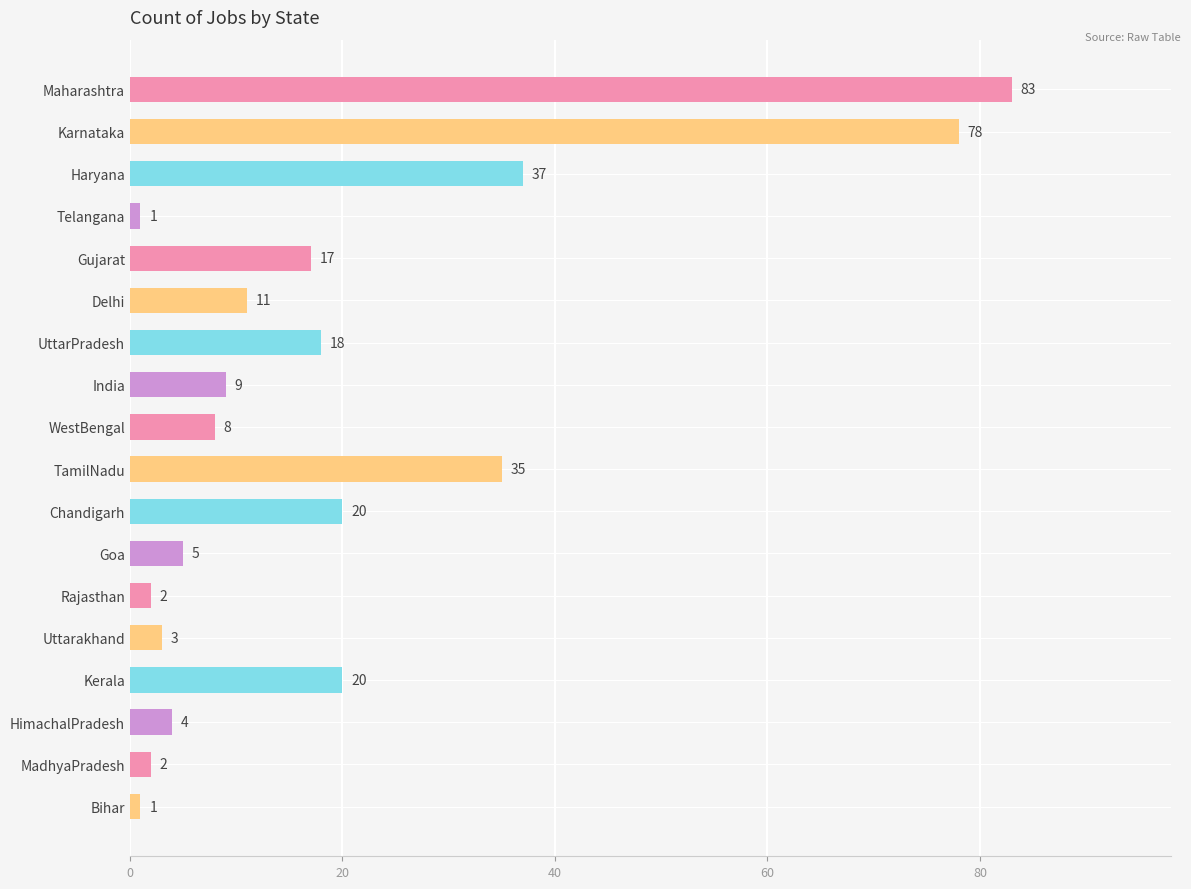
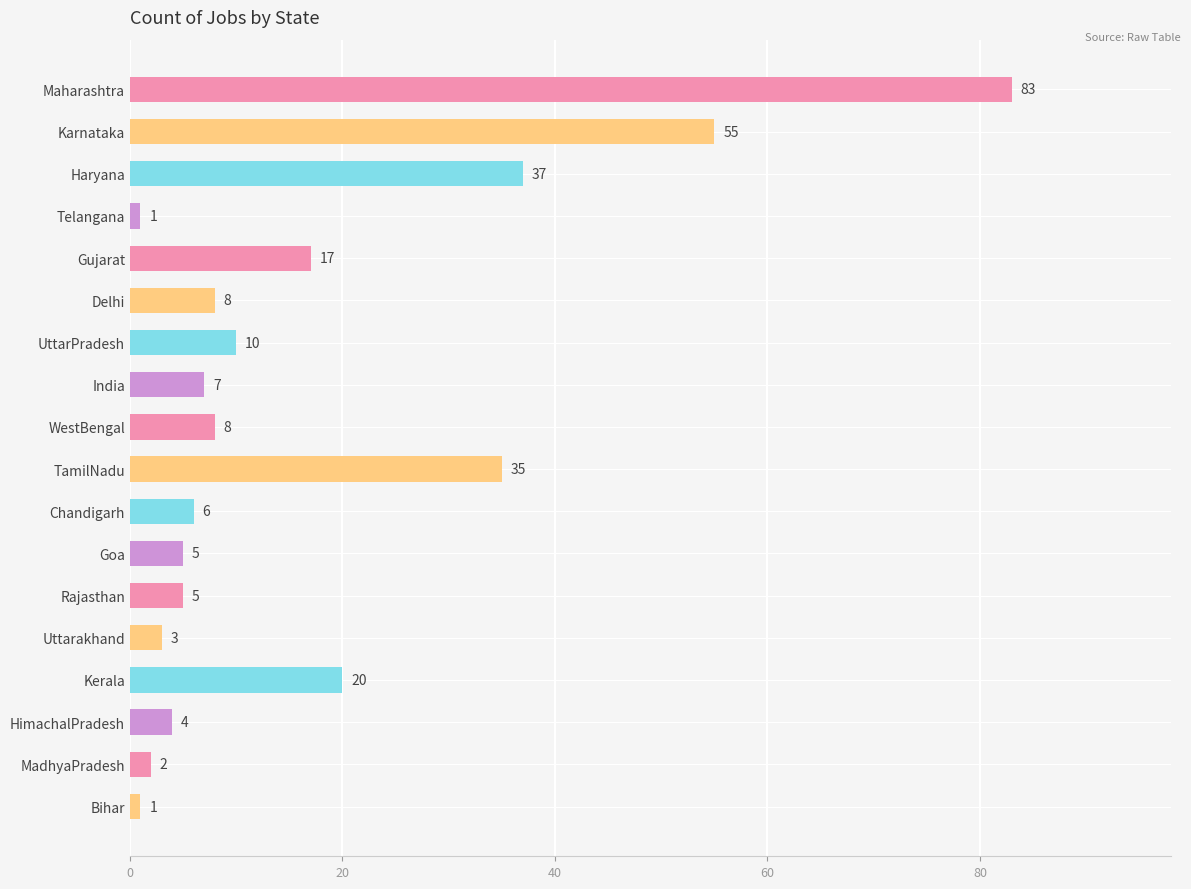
  {
    "Maharashtra": 83,
-   "Karnataka": 78,
+   "Karnataka": 55,
    "Haryana": 37,
    "Telangana": 1,
    "Gujarat": 17,
-   "Delhi": 11,
-   "UttarPradesh": 18,
-   "India": 9,
+   "Delhi": 8,
+   "UttarPradesh": 10,
+   "India": 7,
    "WestBengal": 8,
    "TamilNadu": 35,
-   "Chandigarh": 20,
+   "Chandigarh": 6,
    "Goa": 5,
-   "Rajasthan": 2,
+   "Rajasthan": 5,
    "Uttarakhand": 3,
    "Kerala": 20,
    "HimachalPradesh": 4,
    "MadhyaPradesh": 2,
    "Bihar": 1
  }
